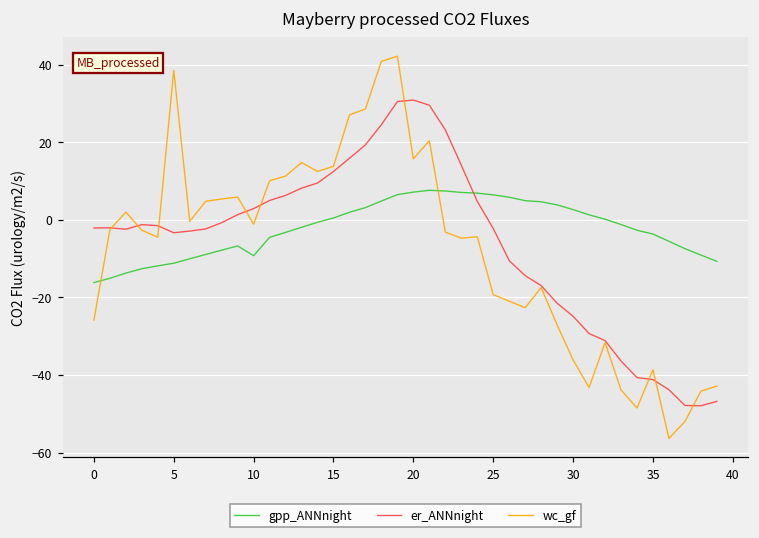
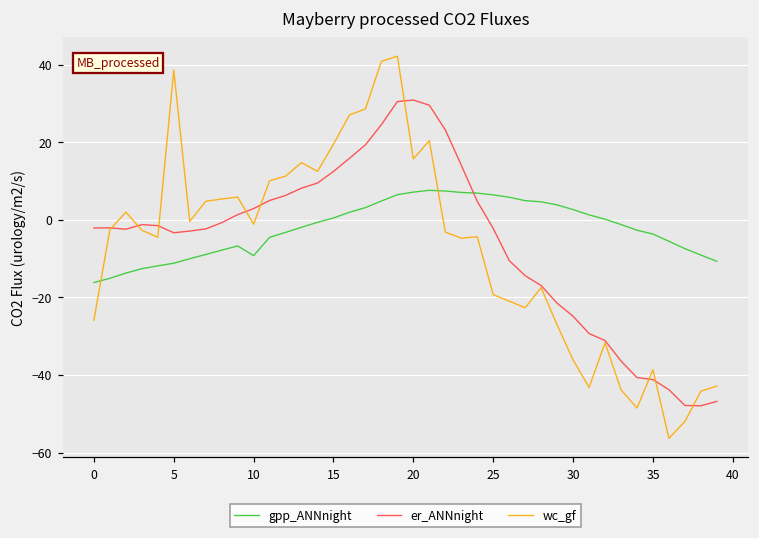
  {
    "gpp_ANNnight": {
      "0": -16,
      "5": -11,
      "10": -9,
      "15": 0,
      "20": 7,
      "25": 6,
      "30": 3,
      "35": -4
    },
    "er_ANNnight": {
      "0": -2,
      "5": -3,
      "10": 3,
      "15": 12,
      "20": 31,
      "25": -2,
      "30": -25,
      "35": -41
    },
    "wc_gf": {
      "0": -26,
      "5": 39,
      "10": -1,
-     "15": 14,
+     "15": 20,
      "20": 16,
      "25": -19,
      "30": -36,
      "35": -39
    }
  }
